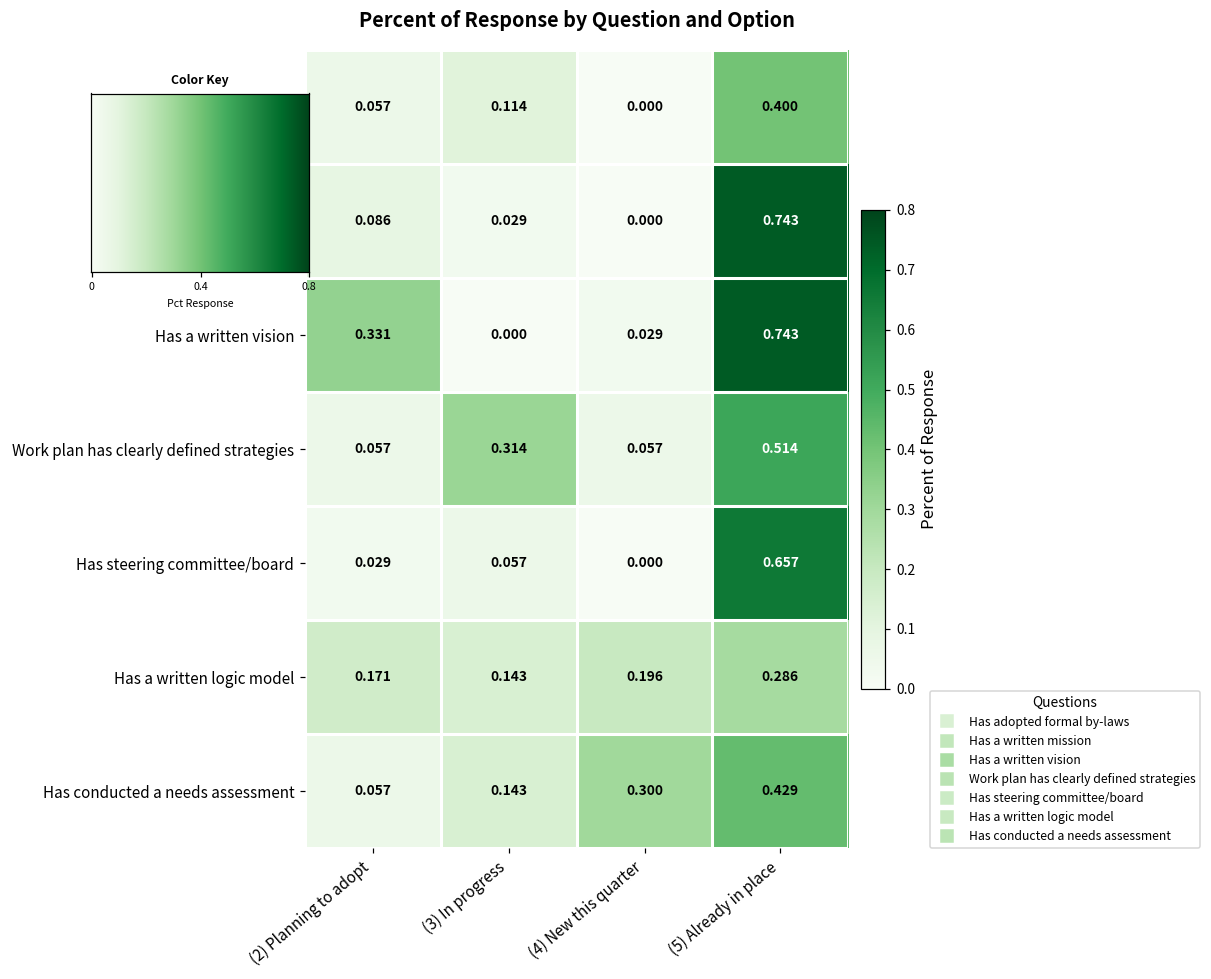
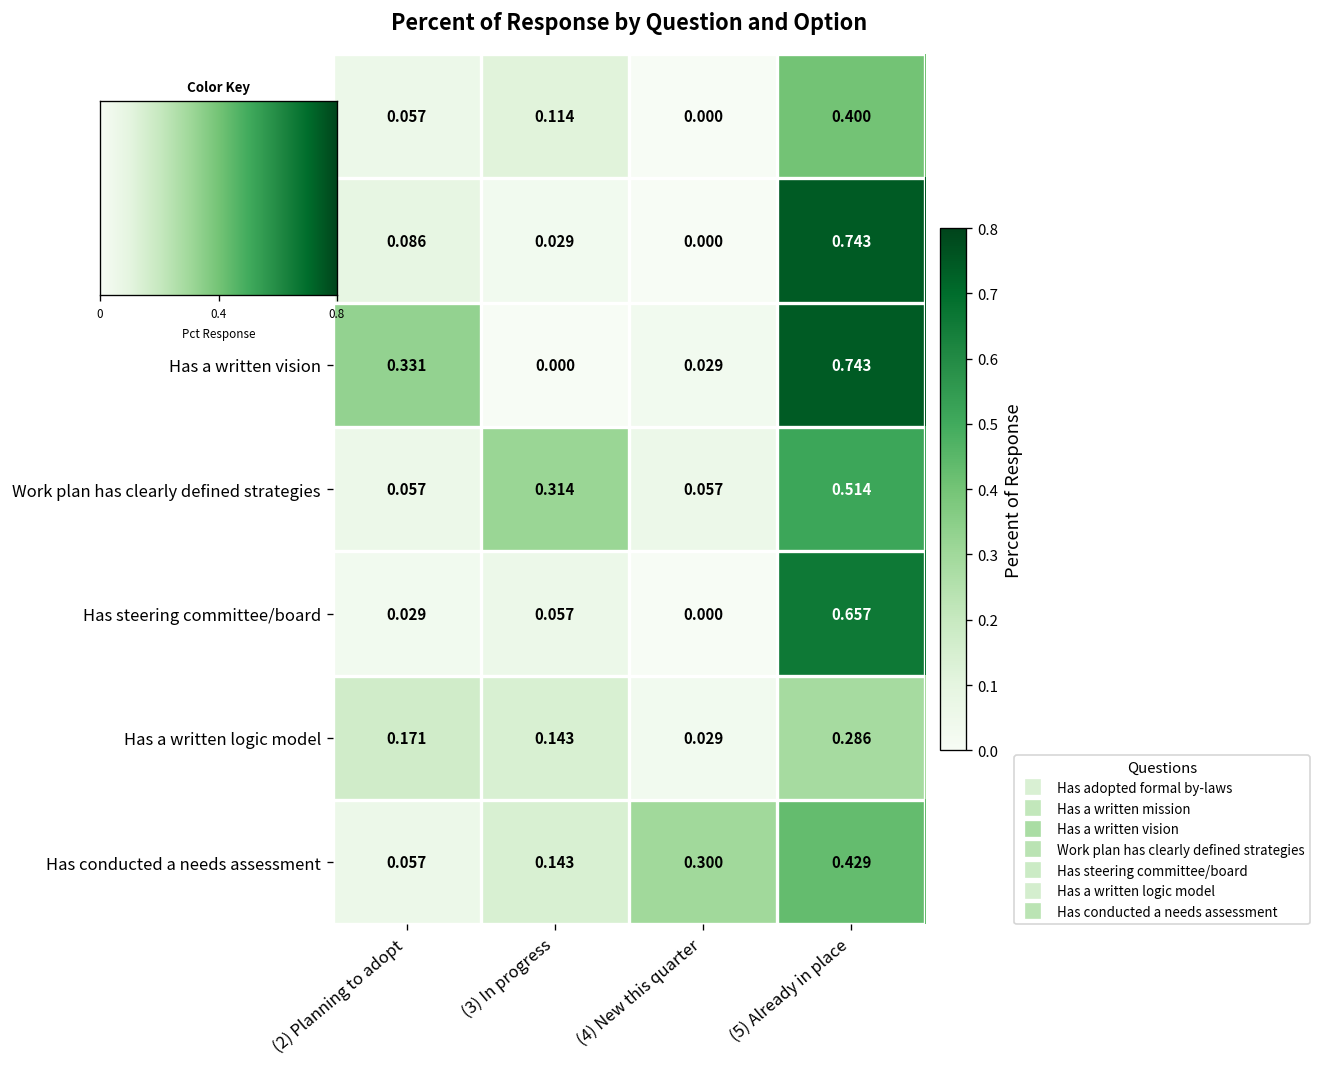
  {
    "Has a written vision": {
      "(2) Planning to adopt": 0.331,
      "(3) In progress": 0.000,
      "(4) New this quarter": 0.029,
      "(5) Already in place": 0.743
    },
    "Work plan has clearly defined strategies": {
      "(2) Planning to adopt": 0.057,
      "(3) In progress": 0.314,
      "(4) New this quarter": 0.057,
      "(5) Already in place": 0.514
    },
    "Has steering committee/board": {
      "(2) Planning to adopt": 0.029,
      "(3) In progress": 0.057,
      "(4) New this quarter": 0.000,
      "(5) Already in place": 0.657
    },
    "Has a written logic model": {
      "(2) Planning to adopt": 0.171,
      "(3) In progress": 0.143,
-     "(4) New this quarter": 0.196,
+     "(4) New this quarter": 0.029,
      "(5) Already in place": 0.286
    },
    "Has conducted a needs assessment": {
      "(2) Planning to adopt": 0.057,
      "(3) In progress": 0.143,
      "(4) New this quarter": 0.300,
      "(5) Already in place": 0.429
    }
  }
